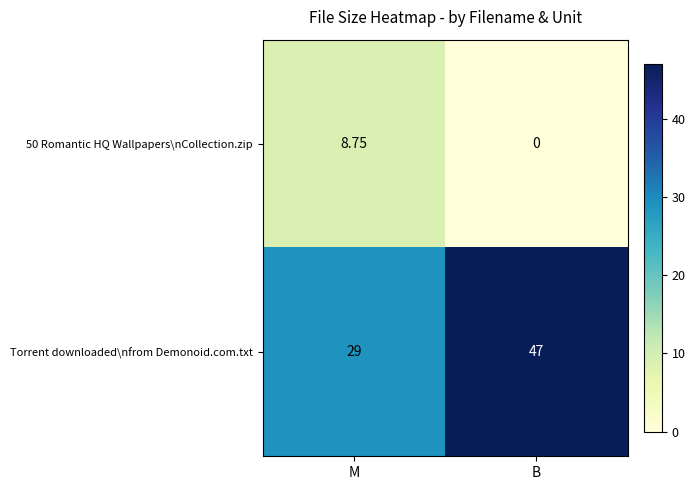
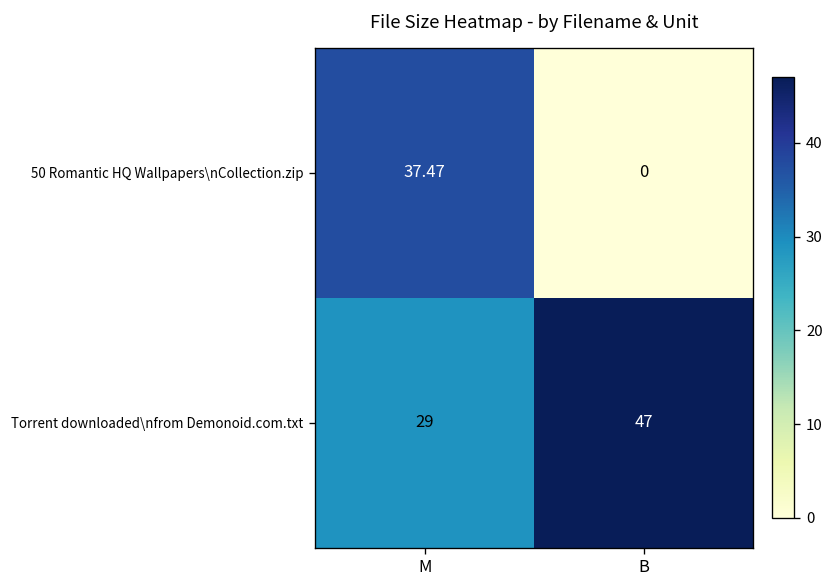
  {
    "50 Romantic HQ Wallpapers\\nCollection.zip": {
-     "M": 8.75,
+     "M": 37.47,
      "B": 0
    },
    "Torrent downloaded\\nfrom Demonoid.com.txt": {
      "M": 29,
      "B": 47
    }
  }
